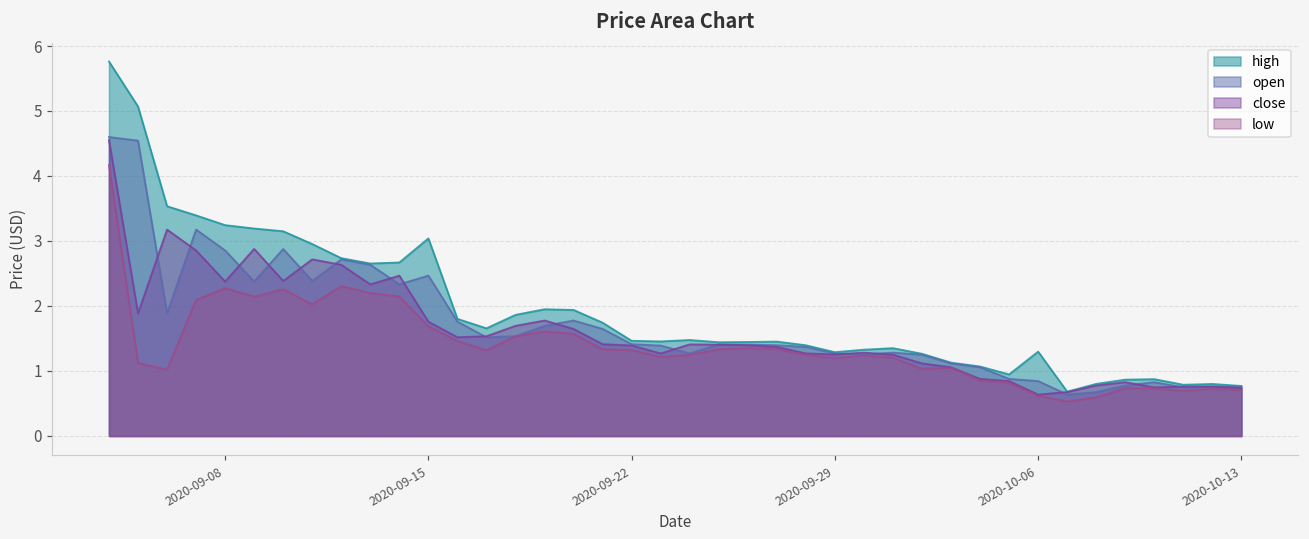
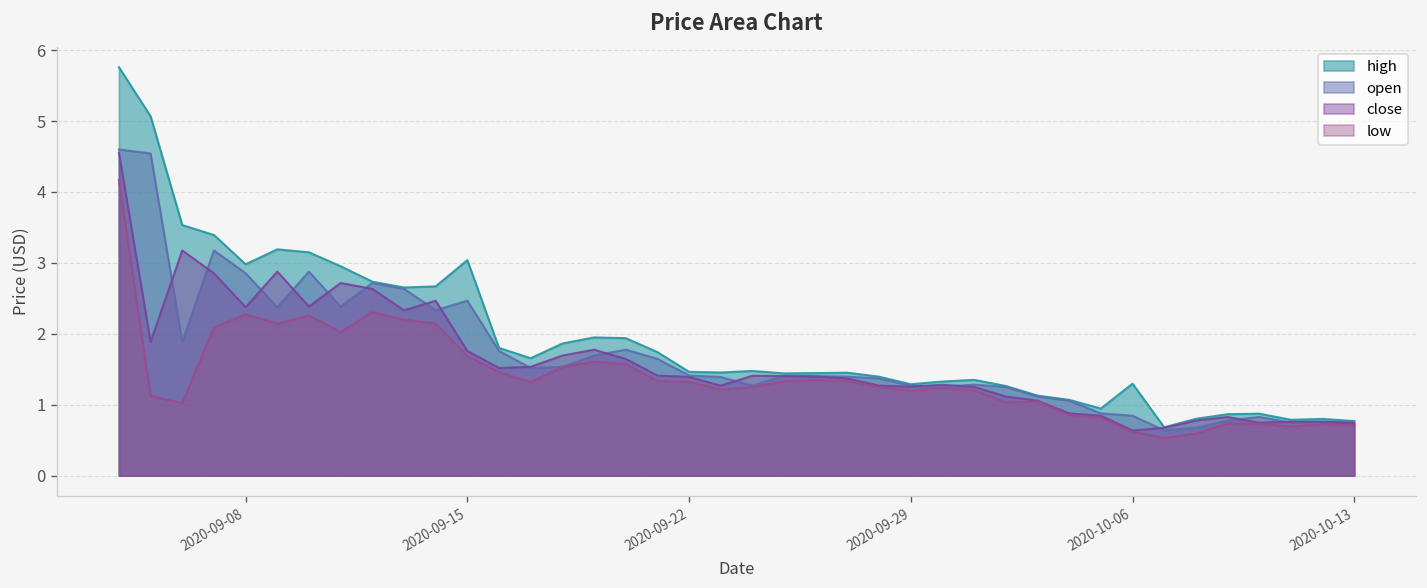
  {
    "high": {
-     "2020-09-08": 3.2,
+     "2020-09-08": 3.0,
      "2020-09-15": 3.0,
      "2020-09-22": 1.5,
      "2020-10-06": 1.3
    }
  }
